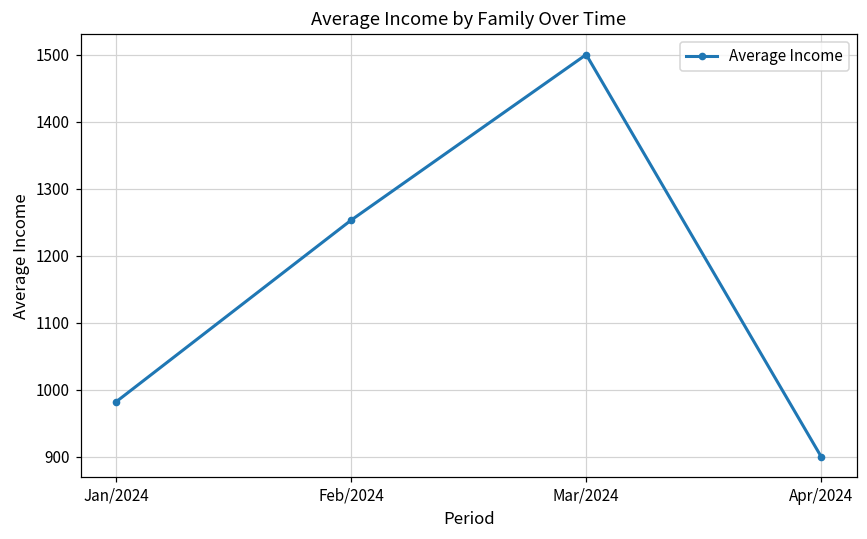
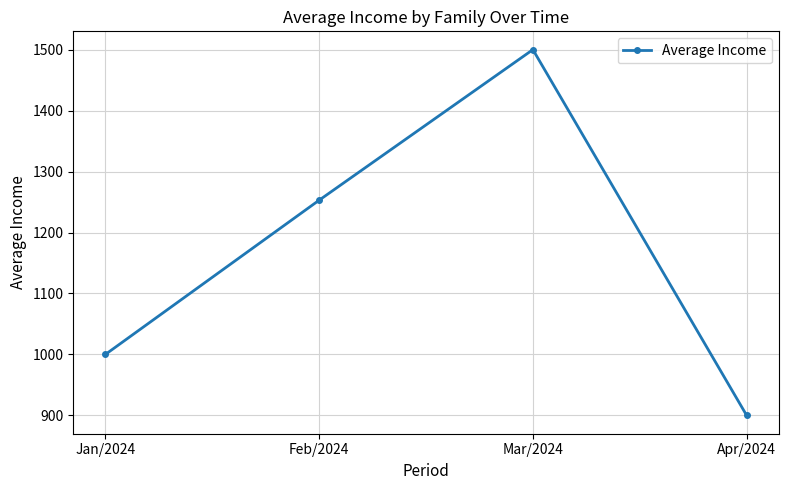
  {
-   "Jan/2024": 980,
+   "Jan/2024": 1000,
    "Feb/2024": 1250,
    "Mar/2024": 1500,
    "Apr/2024": 900
  }
